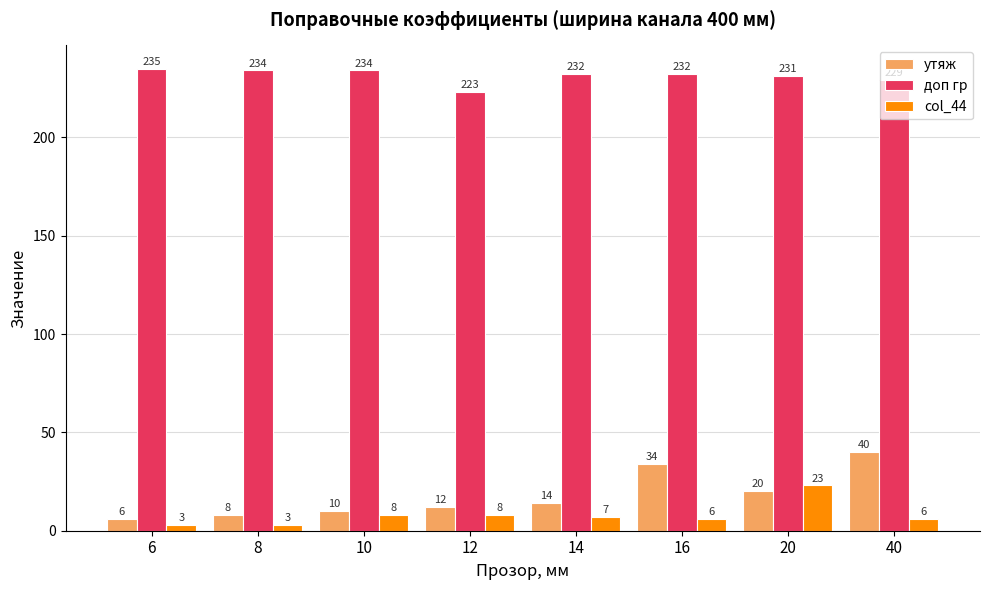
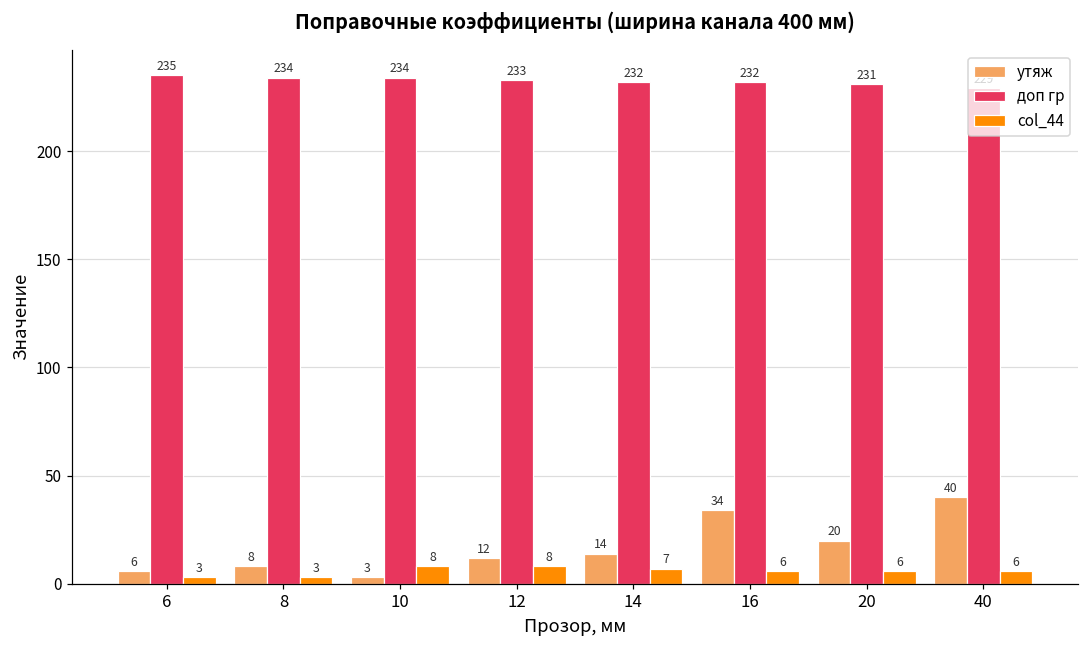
  {
    "утяж": {
      "6": 6,
      "8": 8,
-     "10": 10,
+     "10": 3,
      "12": 12,
      "14": 14,
      "16": 34,
      "20": 20,
      "40": 40
    },
    "доп гр": {
      "6": 235,
      "8": 234,
      "10": 234,
-     "12": 223,
+     "12": 233,
      "14": 232,
      "16": 232,
      "20": 231
    },
    "col_44": {
      "6": 3,
      "8": 3,
      "10": 8,
      "12": 8,
      "14": 7,
      "16": 6,
-     "20": 23,
+     "20": 6,
      "40": 6
    }
  }
